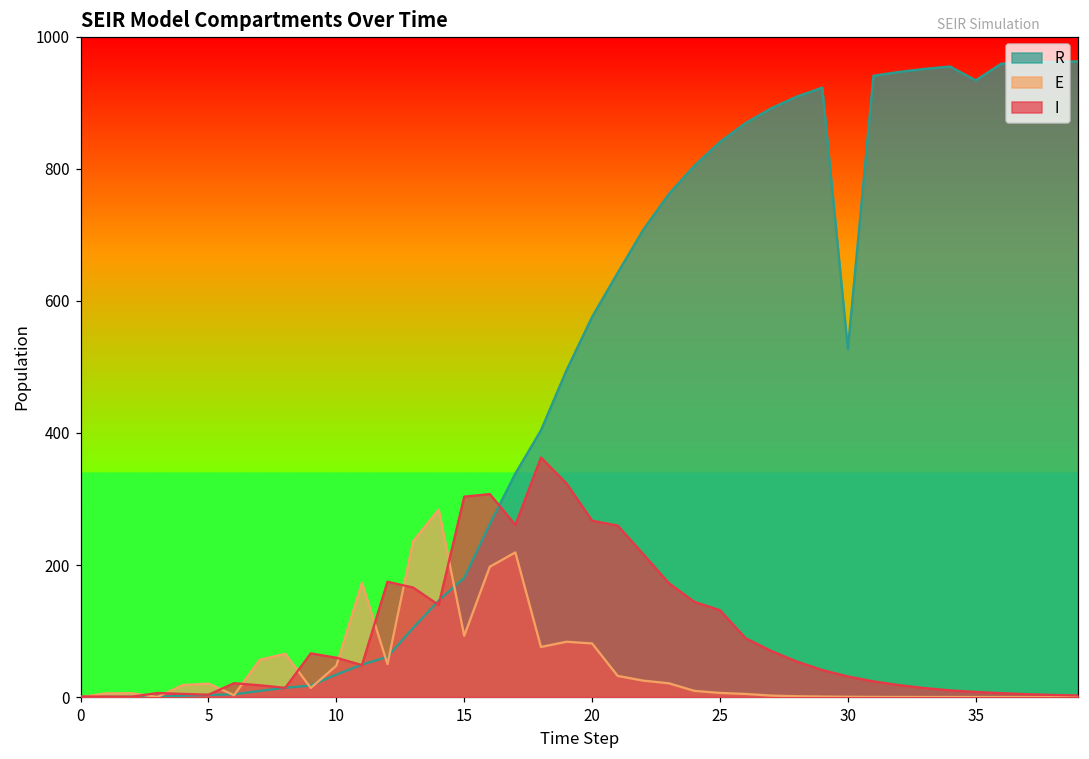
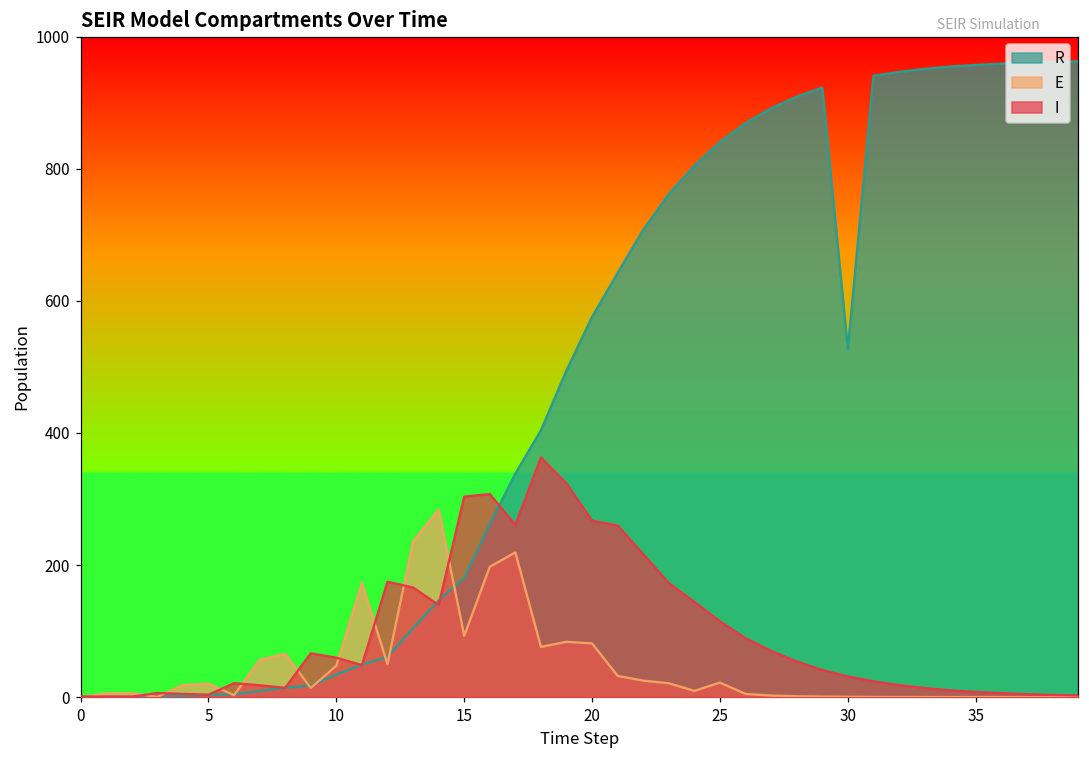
  {
    "R": {
      "10": 30,
      "15": 180,
      "20": 580,
      "25": 840,
      "30": 530,
-     "35": 930
+     "35": 960
    },
    "E": {
      "5": 20,
      "10": 50,
      "15": 90,
      "20": 80,
-     "25": 10,
+     "25": 20,
      "30": 0,
      "35": 0
    },
    "I": {
      "10": 60,
      "15": 300,
      "20": 270,
-     "25": 130,
+     "25": 110,
      "30": 30,
      "35": 10
    }
  }
